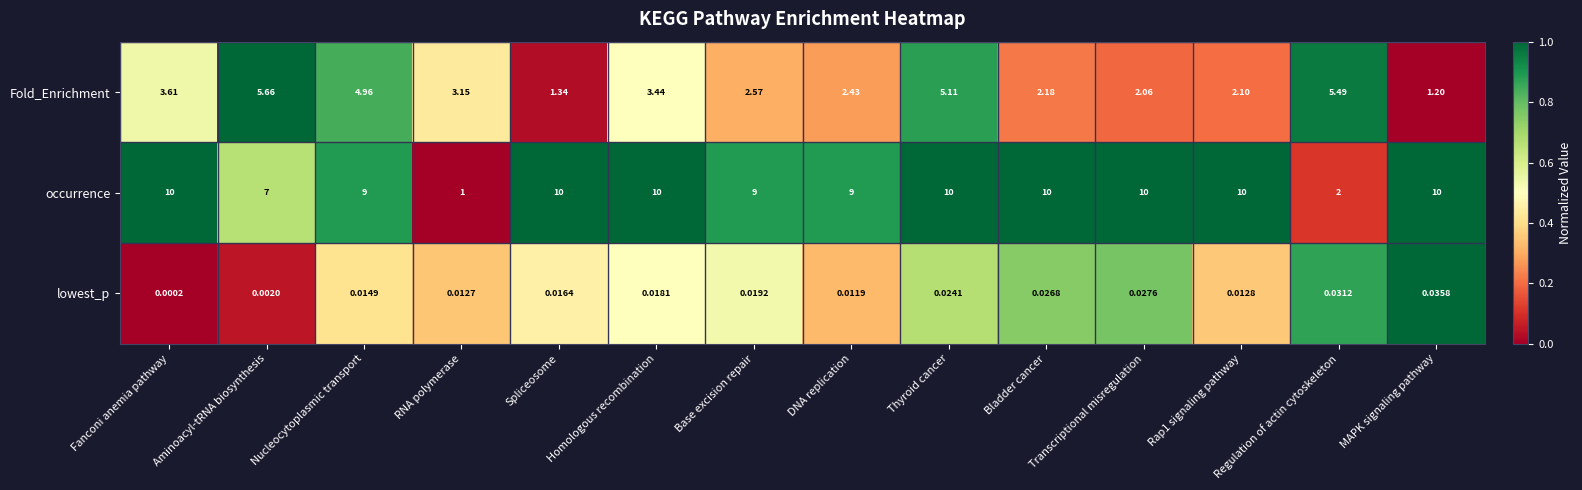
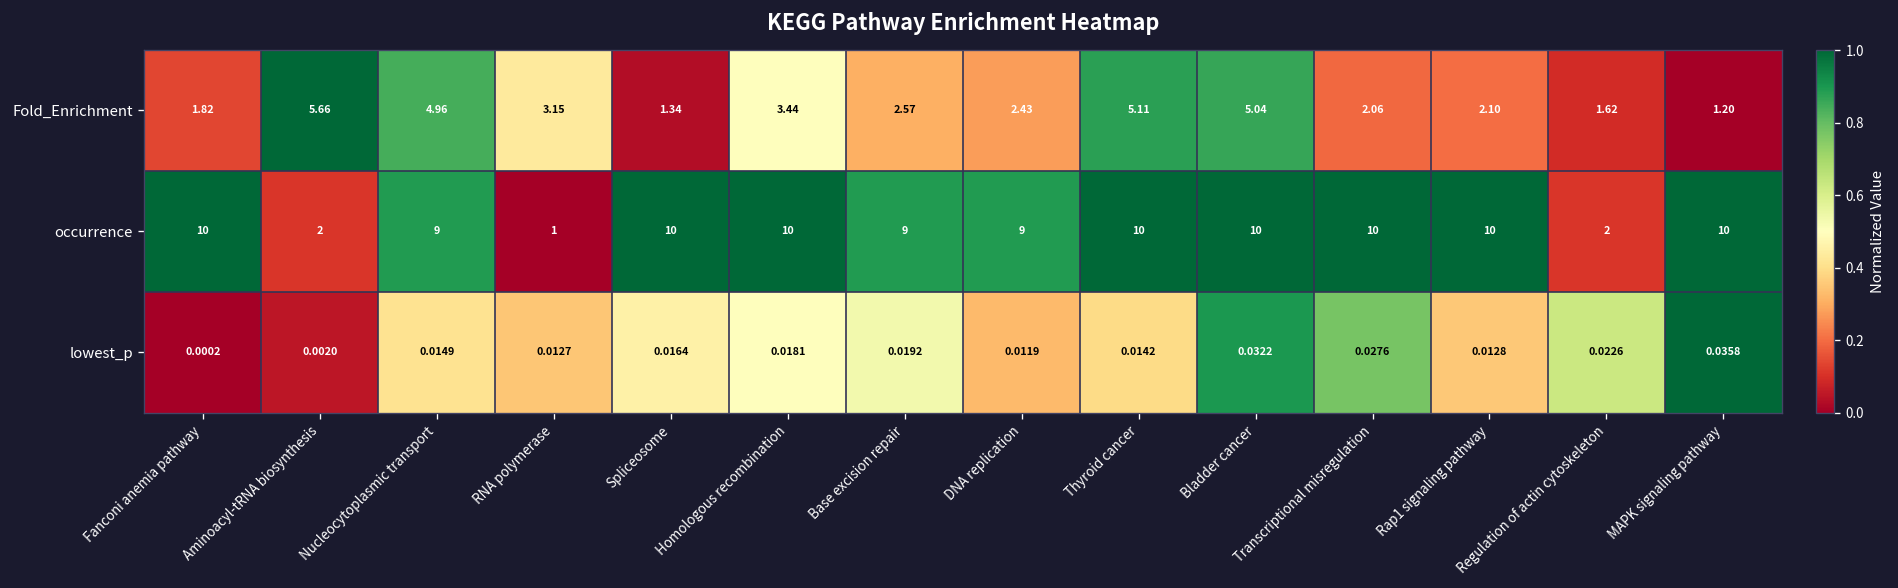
  {
    "Fold_Enrichment": {
-     "Fanconi anemia pathway": 3.61,
+     "Fanconi anemia pathway": 1.82,
      "Aminoacyl-tRNA biosynthesis": 5.66,
      "Nucleocytoplasmic transport": 4.96,
      "RNA polymerase": 3.15,
      "Spliceosome": 1.34,
      "Homologous recombination": 3.44,
      "Base excision repair": 2.57,
      "DNA replication": 2.43,
      "Thyroid cancer": 5.11,
-     "Bladder cancer": 2.18,
+     "Bladder cancer": 5.04,
      "Transcriptional misregulation": 2.06,
      "Rap1 signaling pathway": 2.10,
-     "Regulation of actin cytoskeleton": 5.49,
+     "Regulation of actin cytoskeleton": 1.62,
      "MAPK signaling pathway": 1.20
    },
    "occurrence": {
      "Fanconi anemia pathway": 10,
-     "Aminoacyl-tRNA biosynthesis": 7,
+     "Aminoacyl-tRNA biosynthesis": 2,
      "Nucleocytoplasmic transport": 9,
      "RNA polymerase": 1,
      "Spliceosome": 10,
      "Homologous recombination": 10,
      "Base excision repair": 9,
      "DNA replication": 9,
      "Thyroid cancer": 10,
      "Bladder cancer": 10,
      "Transcriptional misregulation": 10,
      "Rap1 signaling pathway": 10,
      "Regulation of actin cytoskeleton": 2,
      "MAPK signaling pathway": 10
    },
    "lowest_p": {
      "Fanconi anemia pathway": 0.0002,
      "Aminoacyl-tRNA biosynthesis": 0.0020,
      "Nucleocytoplasmic transport": 0.0149,
      "RNA polymerase": 0.0127,
      "Spliceosome": 0.0164,
      "Homologous recombination": 0.0181,
      "Base excision repair": 0.0192,
      "DNA replication": 0.0119,
-     "Thyroid cancer": 0.0241,
-     "Bladder cancer": 0.0268,
+     "Thyroid cancer": 0.0142,
+     "Bladder cancer": 0.0322,
      "Transcriptional misregulation": 0.0276,
      "Rap1 signaling pathway": 0.0128,
-     "Regulation of actin cytoskeleton": 0.0312,
+     "Regulation of actin cytoskeleton": 0.0226,
      "MAPK signaling pathway": 0.0358
    }
  }
